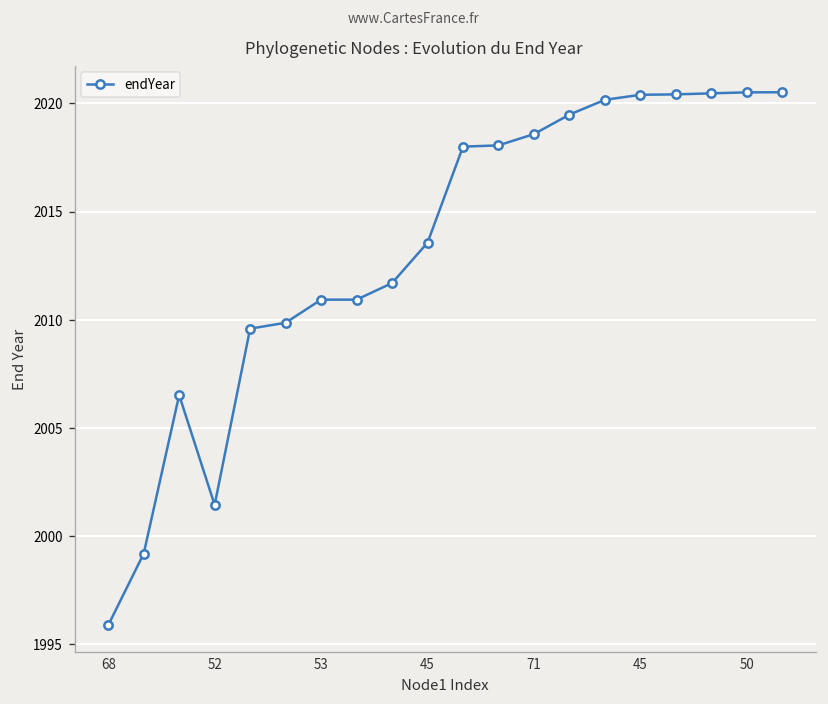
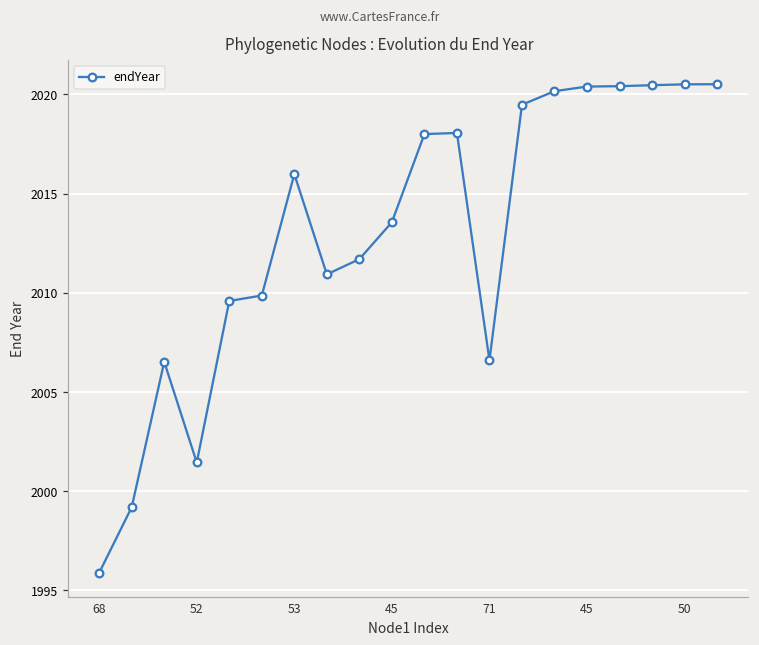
  {
    "68": 1995.9,
    "52": 2001.4,
-   "53": 2010.9,
-   "71": 2018.6,
+   "53": 2016.0,
+   "71": 2006.6,
    "50": 2020.5
  }
